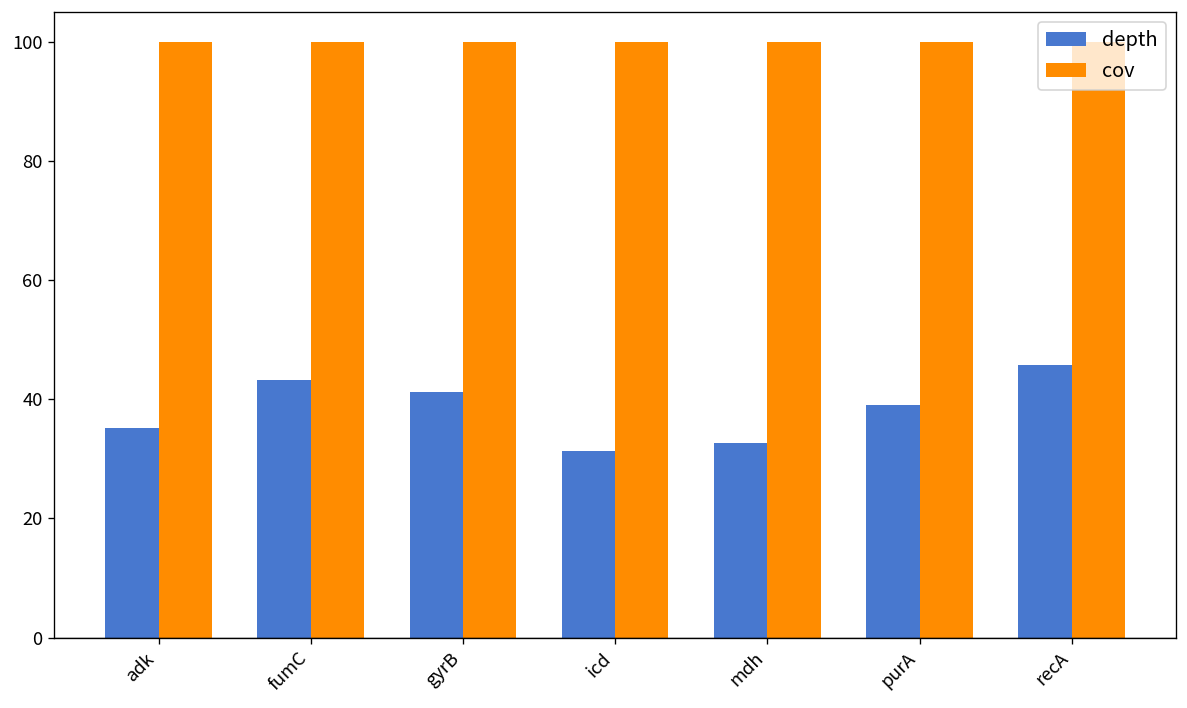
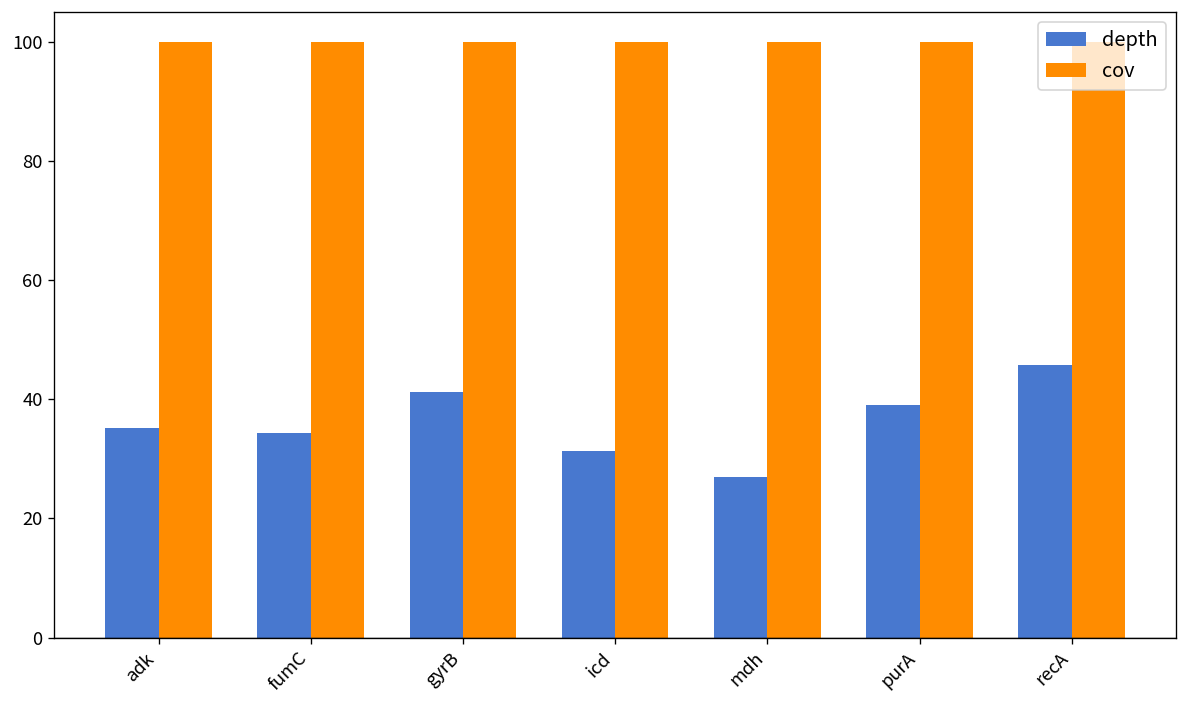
  {
    "depth": {
      "adk": 35,
-     "fumC": 43,
+     "fumC": 34,
      "gyrB": 41,
      "icd": 31,
-     "mdh": 33,
+     "mdh": 27,
      "purA": 39,
      "recA": 46
    },
    "cov": {
      "adk": 100,
      "fumC": 100,
      "gyrB": 100,
      "icd": 100,
      "mdh": 100,
      "purA": 100
    }
  }
